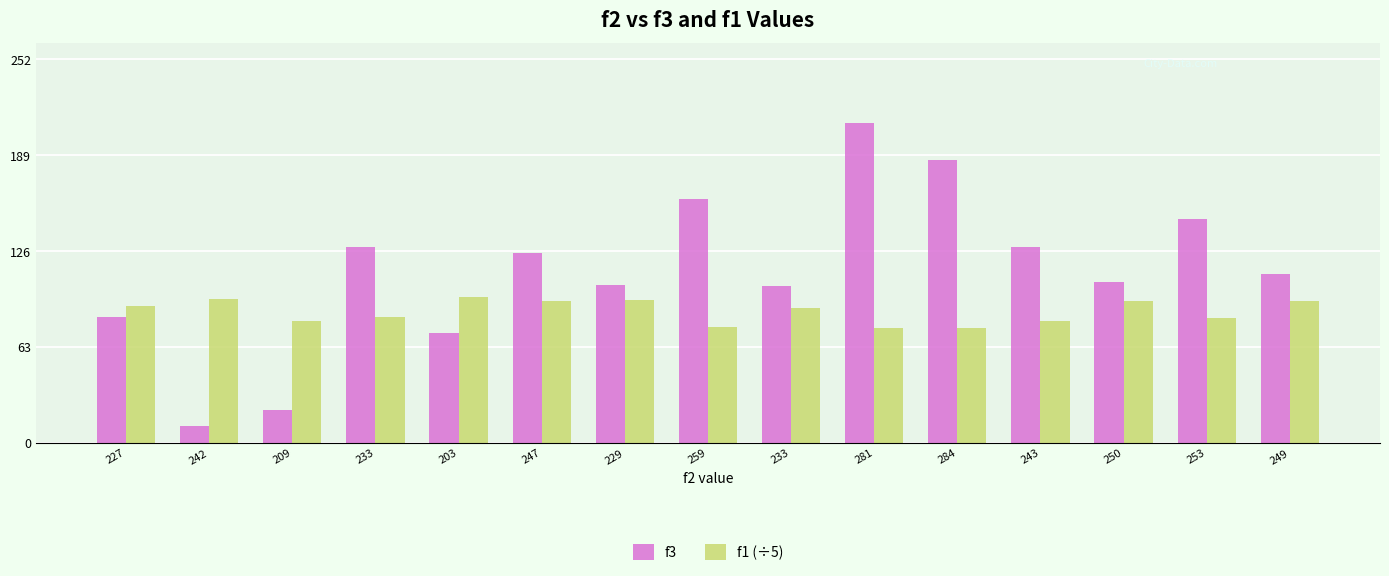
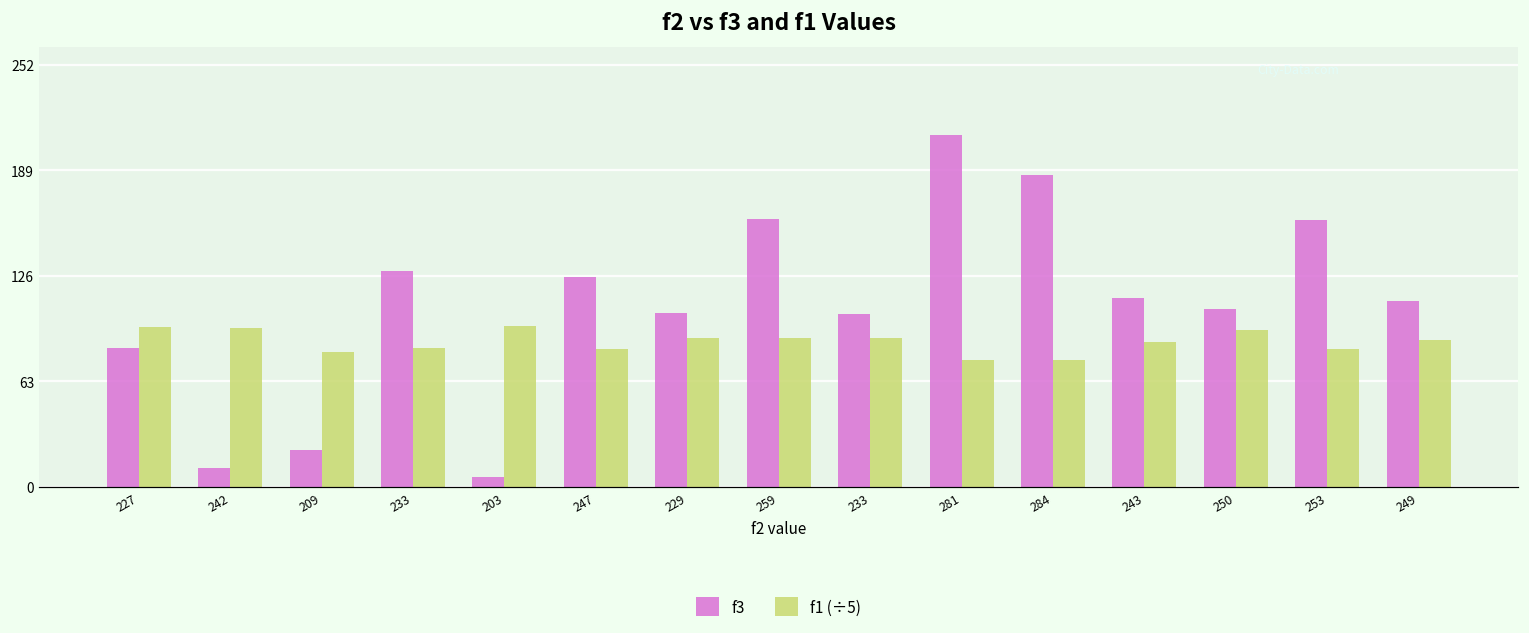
  {
    "f3": {
      "227": 83,
      "242": 11,
      "209": 22,
-     "203": 72,
+     "203": 6,
      "247": 125,
      "229": 104,
      "259": 160,
      "281": 210,
      "284": 186,
-     "243": 129,
+     "243": 113,
      "250": 106,
-     "253": 147,
+     "253": 159,
      "249": 111
    },
    "f1 (÷5)": {
-     "227": 90,
+     "227": 96,
      "242": 95,
      "209": 80,
      "203": 96,
-     "247": 94,
-     "229": 94,
-     "259": 76,
+     "247": 83,
+     "229": 89,
+     "259": 89,
      "281": 75,
      "284": 75,
-     "243": 80,
+     "243": 87,
      "250": 93,
      "253": 82,
-     "249": 93
+     "249": 88
    }
  }
